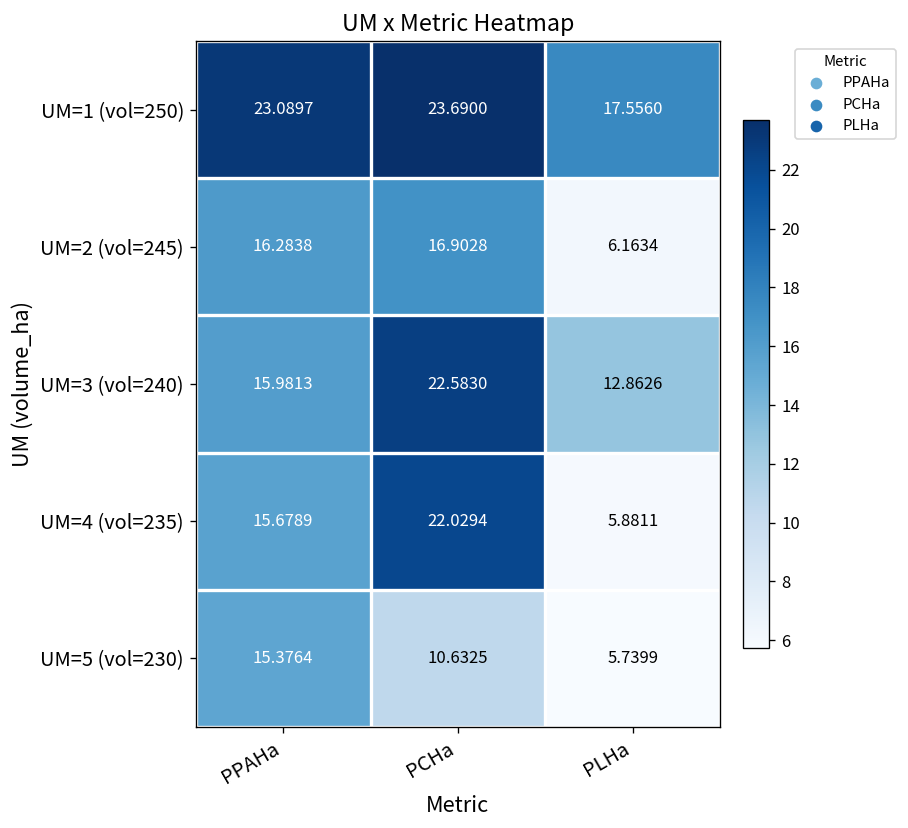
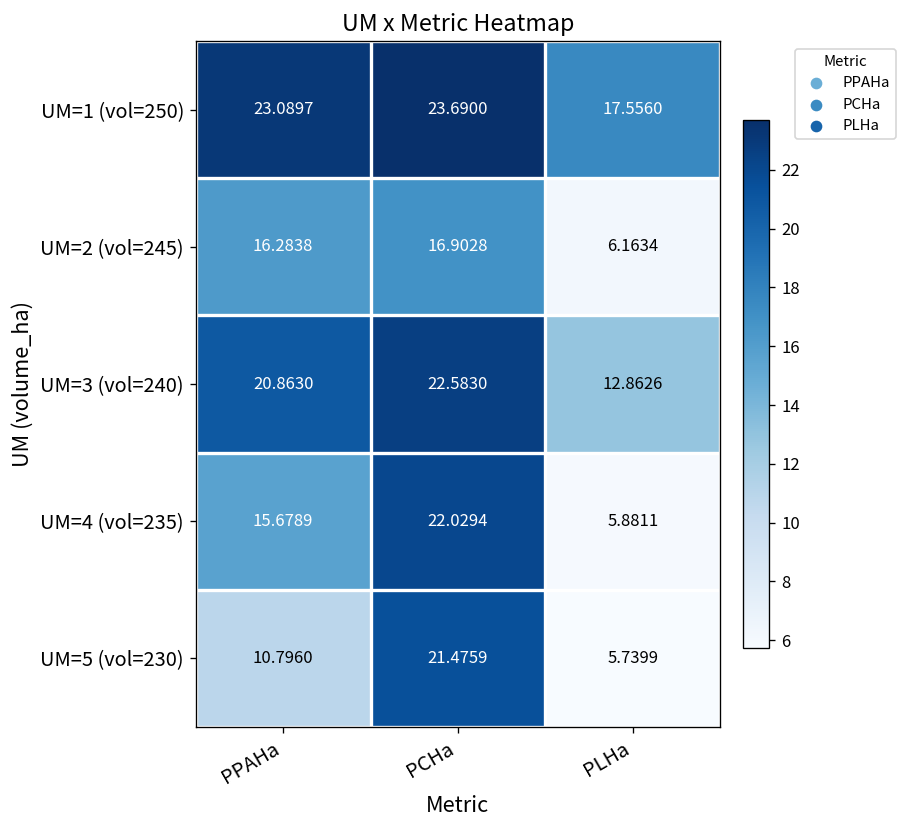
  {
    "UM=1 (vol=250)": {
      "PPAHa": 23.0897,
      "PCHa": 23.6900,
      "PLHa": 17.5560
    },
    "UM=2 (vol=245)": {
      "PPAHa": 16.2838,
      "PCHa": 16.9028,
      "PLHa": 6.1634
    },
    "UM=3 (vol=240)": {
-     "PPAHa": 15.9813,
+     "PPAHa": 20.8630,
      "PCHa": 22.5830,
      "PLHa": 12.8626
    },
    "UM=4 (vol=235)": {
      "PPAHa": 15.6789,
      "PCHa": 22.0294,
      "PLHa": 5.8811
    },
    "UM=5 (vol=230)": {
-     "PPAHa": 15.3764,
-     "PCHa": 10.6325,
+     "PPAHa": 10.7960,
+     "PCHa": 21.4759,
      "PLHa": 5.7399
    }
  }
